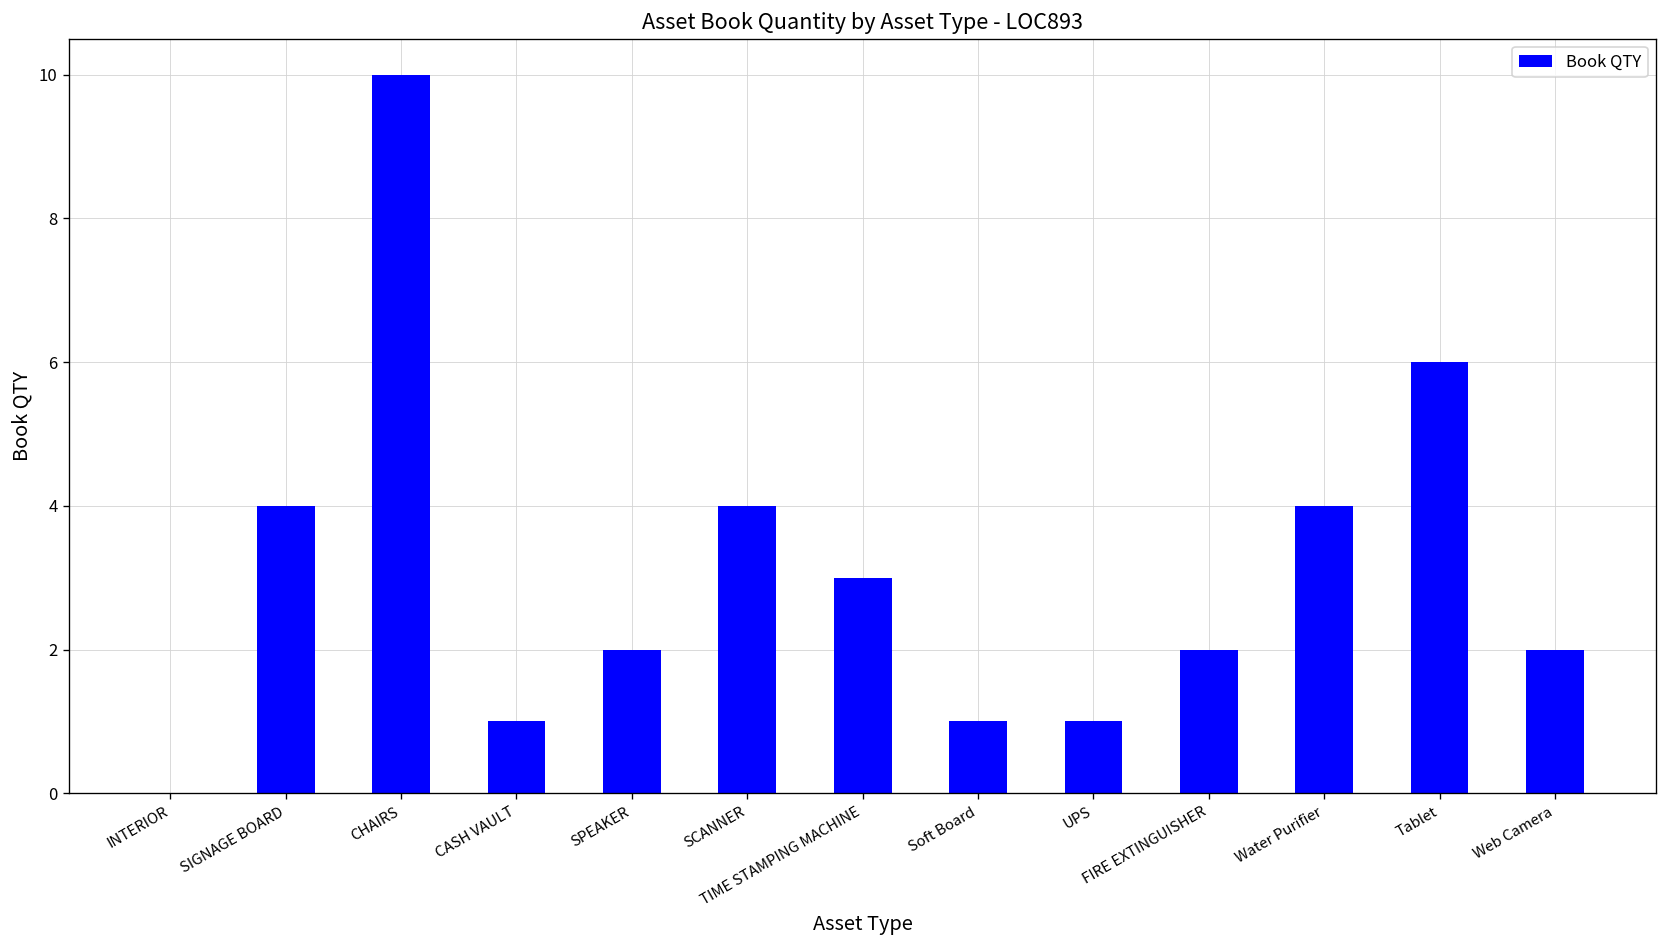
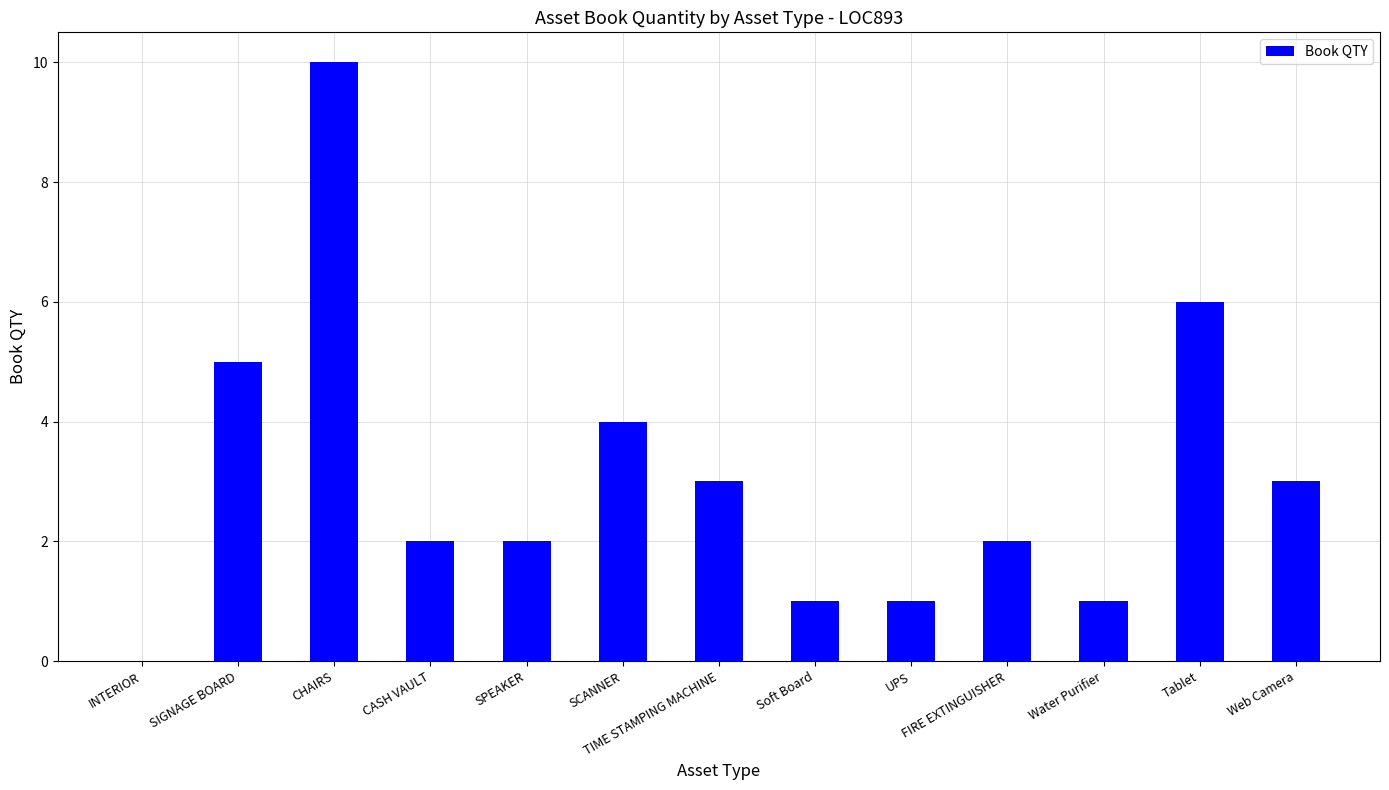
  {
    "INTERIOR": 0,
-   "SIGNAGE BOARD": 4,
+   "SIGNAGE BOARD": 5,
    "CHAIRS": 10,
-   "CASH VAULT": 1,
+   "CASH VAULT": 2,
    "SPEAKER": 2,
    "SCANNER": 4,
    "TIME STAMPING MACHINE": 3,
    "Soft Board": 1,
    "UPS": 1,
    "FIRE EXTINGUISHER": 2,
-   "Water Purifier": 4,
+   "Water Purifier": 1,
    "Tablet": 6,
-   "Web Camera": 2
+   "Web Camera": 3
  }
